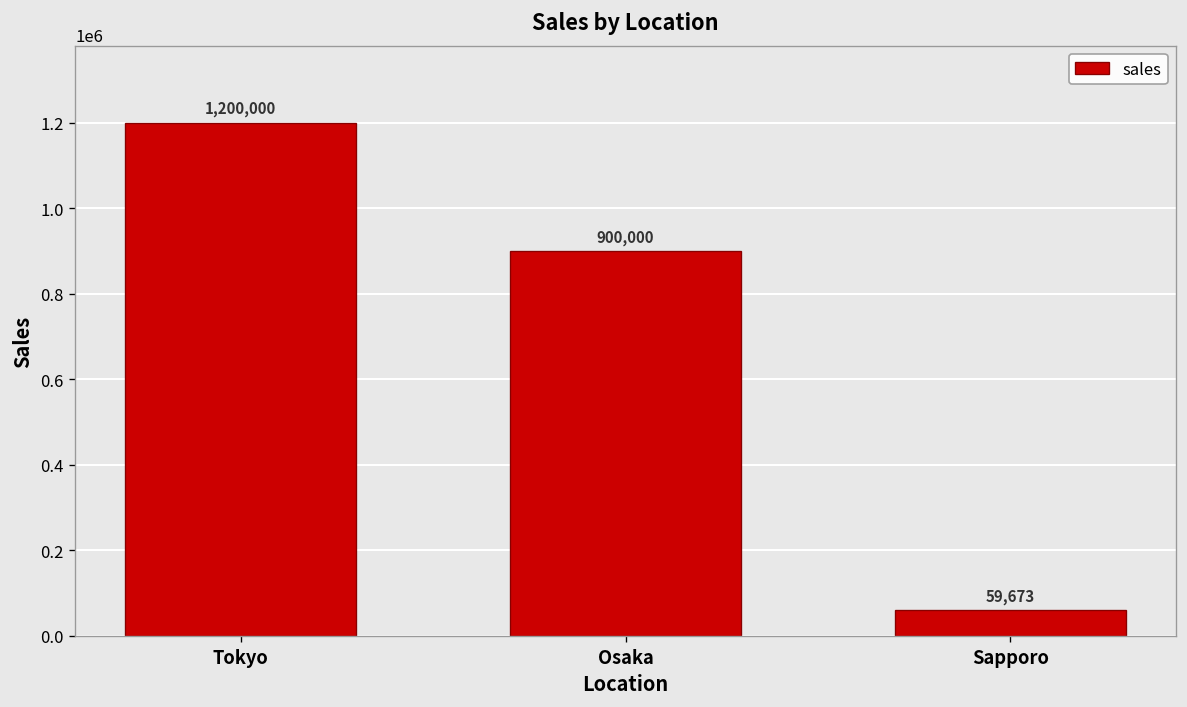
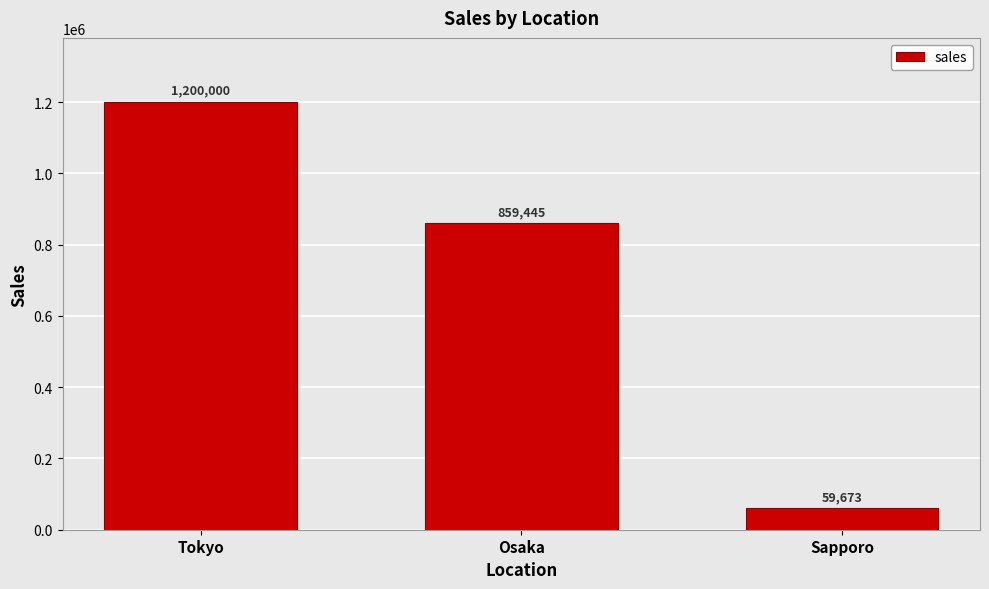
  {
    "Tokyo": "1,200,000",
-   "Osaka": "900,000",
+   "Osaka": "859,445",
    "Sapporo": "59,673"
  }
